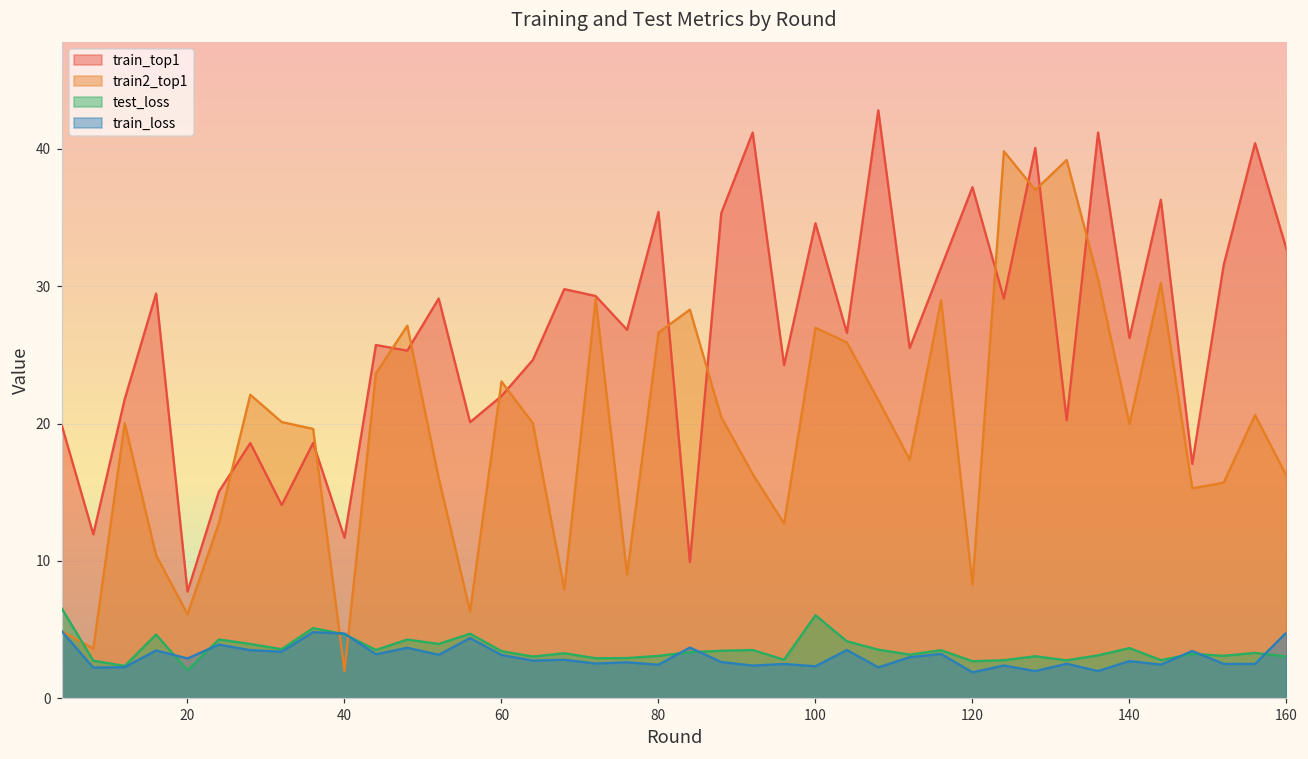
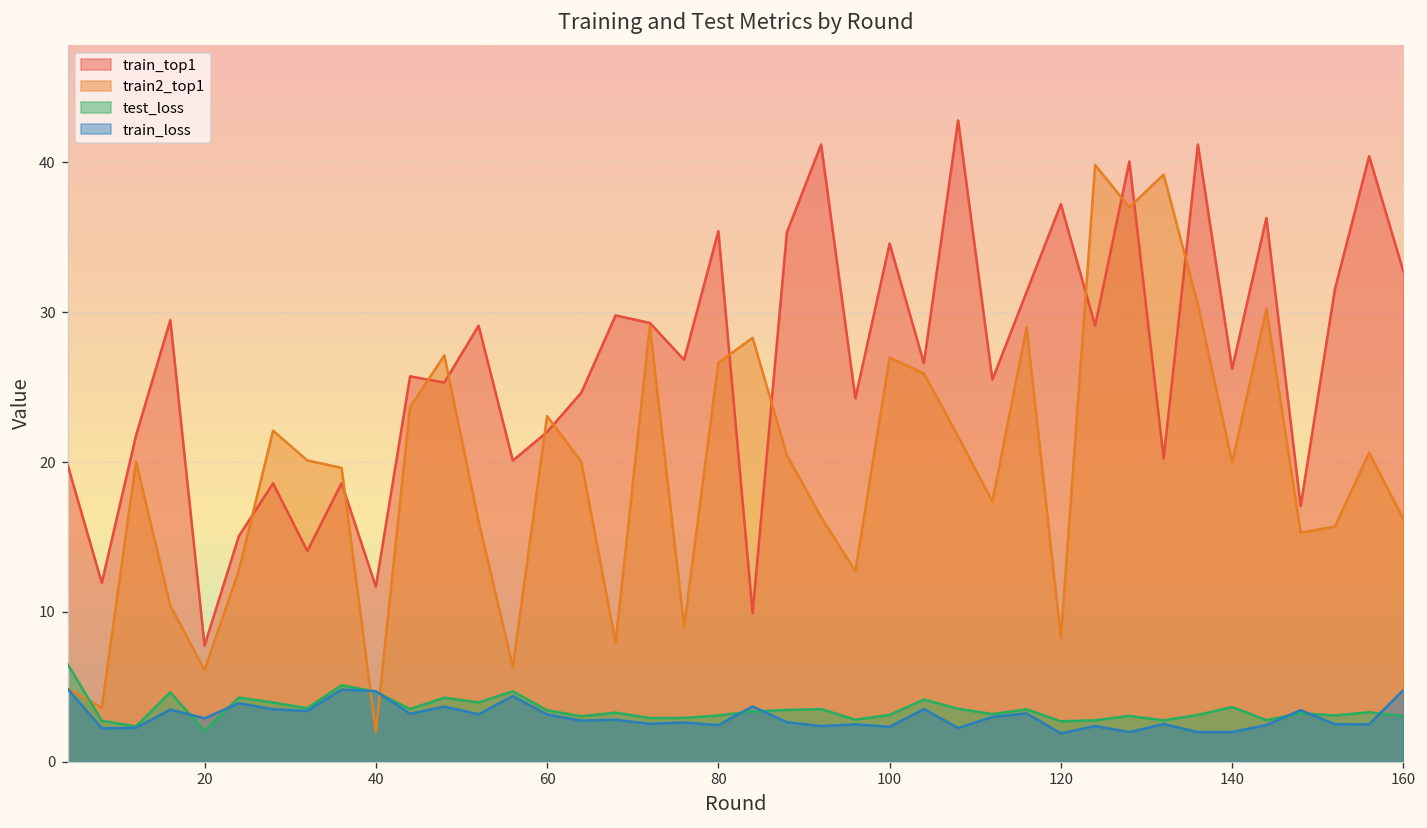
  {
    "test_loss": {
      "20": 2.0,
      "60": 3.4,
      "80": 3.1,
-     "100": 6.0,
+     "100": 3.1,
      "120": 2.7,
      "140": 3.6,
      "160": 3.0
    },
    "train_loss": {
      "20": 2.9,
      "60": 3.2,
      "80": 2.4,
      "100": 2.3,
      "120": 1.9,
-     "140": 2.7,
+     "140": 2.0,
      "160": 4.8
    }
  }
